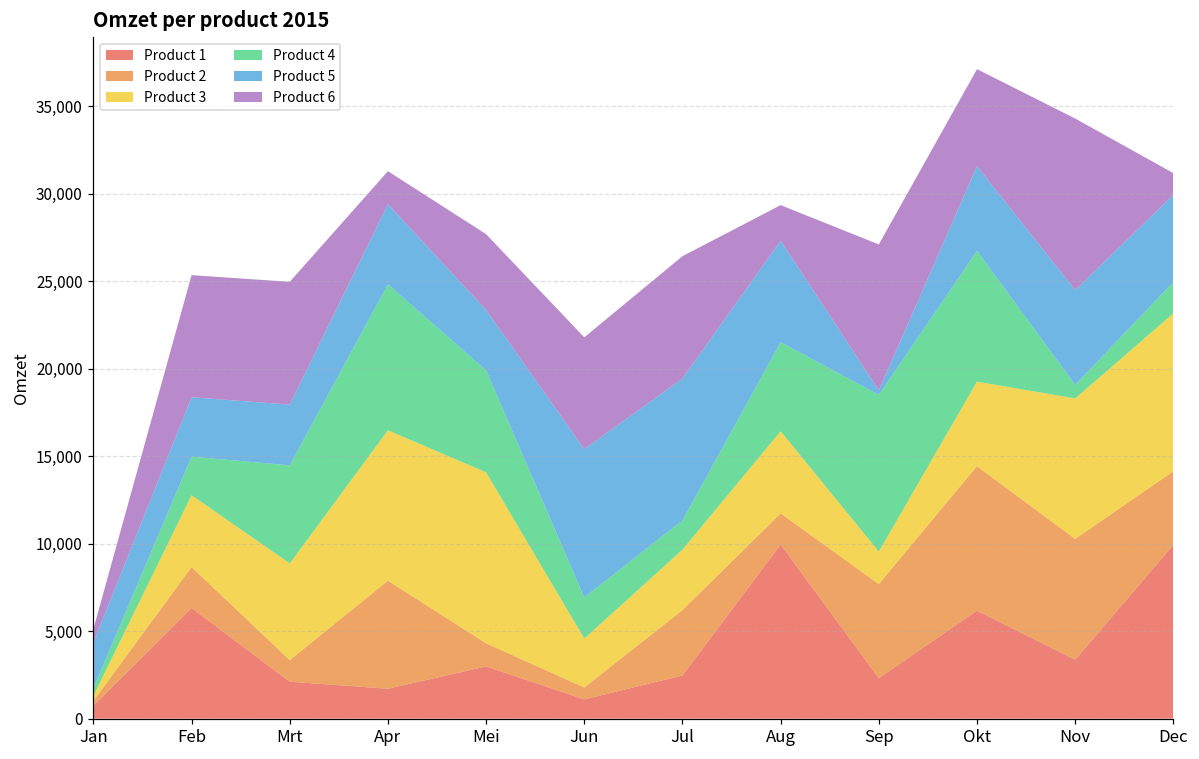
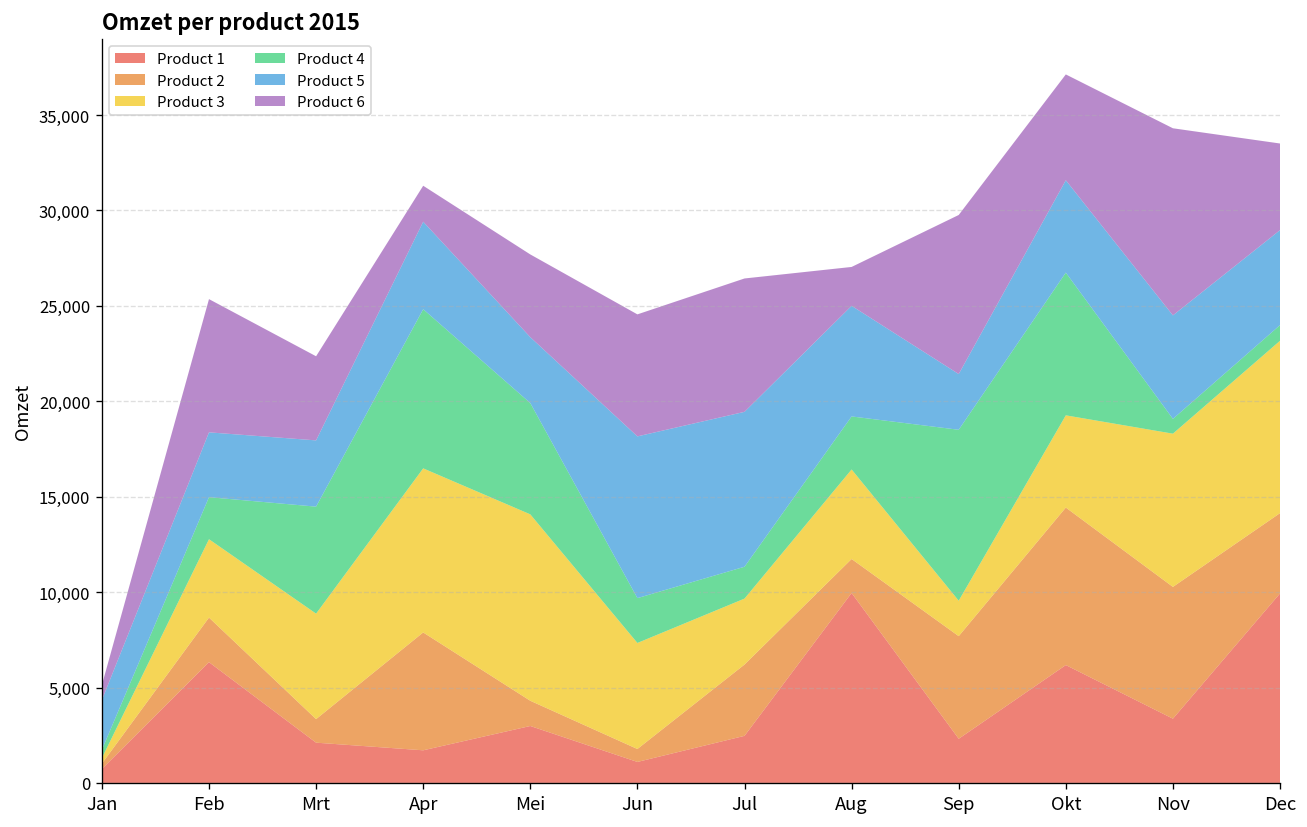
  {
    "Product 3": {
      "Jan": "300",
      "Feb": "4,100",
      "Mrt": "5,500",
      "Apr": "8,600",
      "Mei": "9,800",
-     "Jun": "2,800",
+     "Jun": "5,600",
      "Jul": "3,500",
      "Aug": "4,700",
      "Sep": "1,900",
      "Okt": "4,800",
      "Nov": "8,000",
      "Dec": "9,000"
    },
    "Product 4": {
      "Jan": "400",
      "Feb": "2,200",
      "Mrt": "5,600",
      "Apr": "8,300",
      "Mei": "5,800",
      "Jun": "2,400",
      "Jul": "1,700",
-     "Aug": "5,100",
+     "Aug": "2,800",
      "Sep": "9,000",
      "Okt": "7,500",
      "Nov": "800",
-     "Dec": "1,800"
+     "Dec": "800"
    },
    "Product 5": {
      "Jan": "2,600",
      "Feb": "3,400",
      "Mrt": "3,500",
      "Apr": "4,600",
      "Mei": "3,500",
      "Jun": "8,500",
      "Jul": "8,100",
      "Aug": "5,800",
-     "Sep": "300",
+     "Sep": "2,900",
      "Okt": "4,800",
      "Nov": "5,400",
      "Dec": "5,000"
    },
    "Product 6": {
      "Jan": "800",
      "Feb": "7,000",
-     "Mrt": "7,000",
+     "Mrt": "4,400",
      "Apr": "1,900",
      "Mei": "4,300",
      "Jun": "6,400",
      "Jul": "7,000",
      "Aug": "2,000",
      "Sep": "8,300",
      "Okt": "5,500",
      "Nov": "9,800",
-     "Dec": "1,300"
+     "Dec": "4,500"
    }
  }
